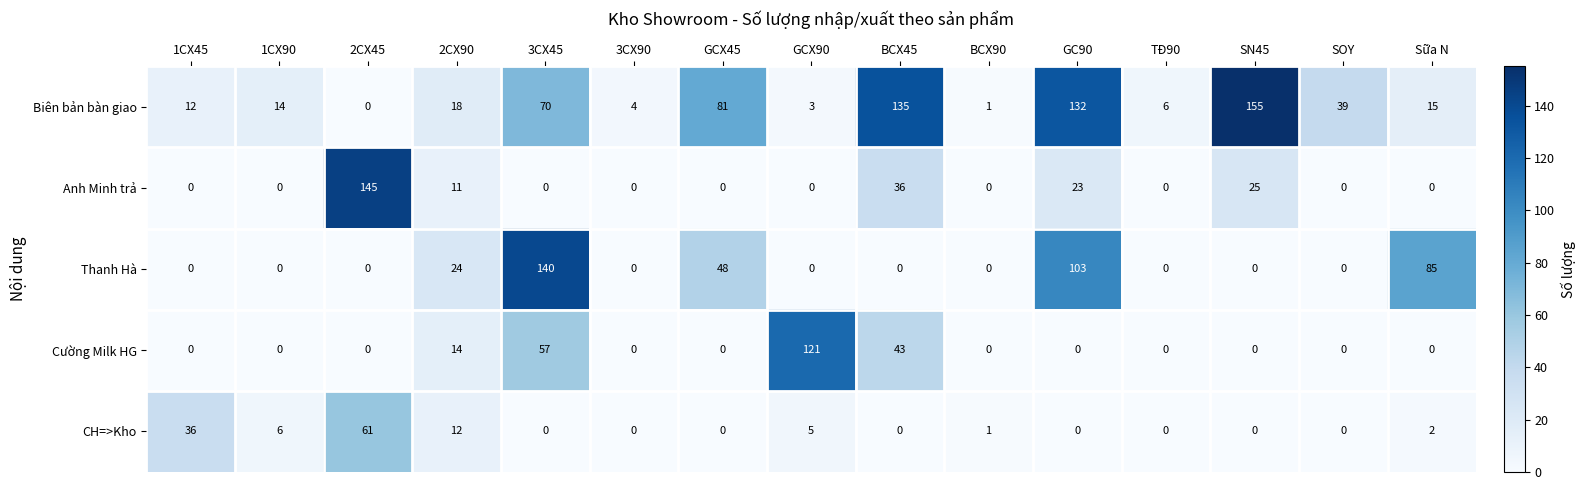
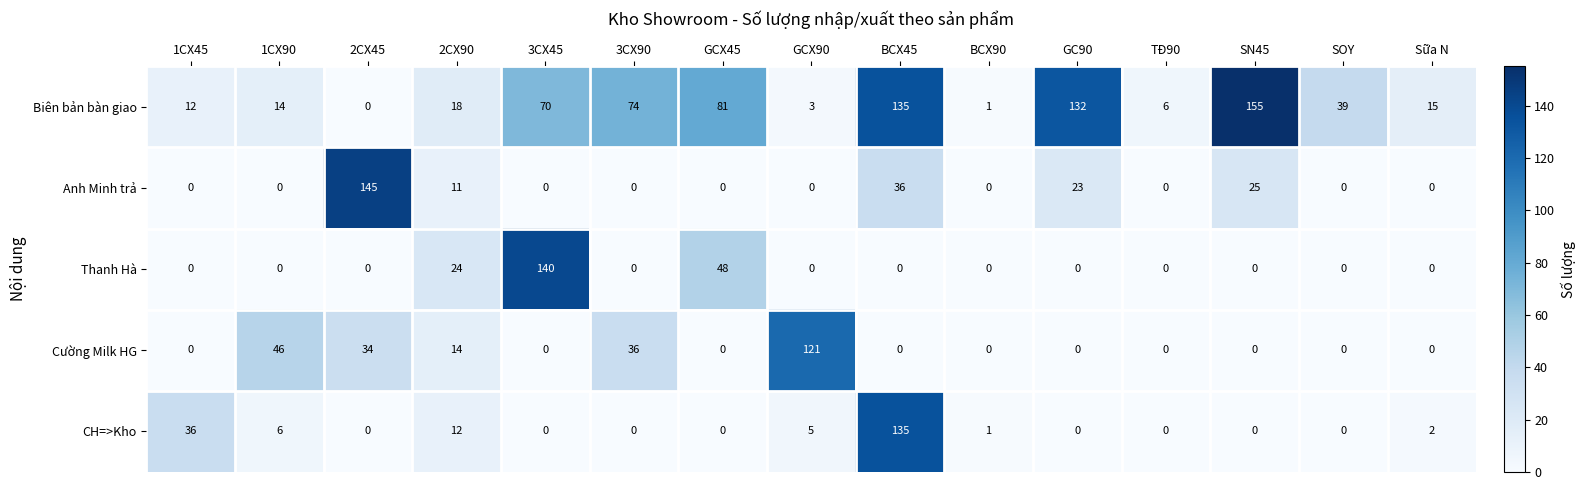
  {
    "Biên bản bàn giao": {
      "1CX45": 12,
      "1CX90": 14,
      "2CX45": 0,
      "2CX90": 18,
      "3CX45": 70,
-     "3CX90": 4,
+     "3CX90": 74,
      "GCX45": 81,
      "GCX90": 3,
      "BCX45": 135,
      "BCX90": 1,
      "GC90": 132,
      "TĐ90": 6,
      "SN45": 155,
      "SOY": 39,
      "Sữa N": 15
    },
    "Anh Minh trả": {
      "1CX45": 0,
      "1CX90": 0,
      "2CX45": 145,
      "2CX90": 11,
      "3CX45": 0,
      "3CX90": 0,
      "GCX45": 0,
      "GCX90": 0,
      "BCX45": 36,
      "BCX90": 0,
      "GC90": 23,
      "TĐ90": 0,
      "SN45": 25,
      "SOY": 0,
      "Sữa N": 0
    },
    "Thanh Hà": {
      "1CX45": 0,
      "1CX90": 0,
      "2CX45": 0,
      "2CX90": 24,
      "3CX45": 140,
      "3CX90": 0,
      "GCX45": 48,
      "GCX90": 0,
      "BCX45": 0,
      "BCX90": 0,
-     "GC90": 103,
+     "GC90": 0,
      "TĐ90": 0,
      "SN45": 0,
      "SOY": 0,
-     "Sữa N": 85
+     "Sữa N": 0
    },
    "Cường Milk HG": {
      "1CX45": 0,
-     "1CX90": 0,
-     "2CX45": 0,
+     "1CX90": 46,
+     "2CX45": 34,
      "2CX90": 14,
-     "3CX45": 57,
-     "3CX90": 0,
+     "3CX45": 0,
+     "3CX90": 36,
      "GCX45": 0,
      "GCX90": 121,
-     "BCX45": 43,
+     "BCX45": 0,
      "BCX90": 0,
      "GC90": 0,
      "TĐ90": 0,
      "SN45": 0,
      "SOY": 0,
      "Sữa N": 0
    },
    "CH=>Kho": {
      "1CX45": 36,
      "1CX90": 6,
-     "2CX45": 61,
+     "2CX45": 0,
      "2CX90": 12,
      "3CX45": 0,
      "3CX90": 0,
      "GCX45": 0,
      "GCX90": 5,
-     "BCX45": 0,
+     "BCX45": 135,
      "BCX90": 1,
      "GC90": 0,
      "TĐ90": 0,
      "SN45": 0,
      "SOY": 0,
      "Sữa N": 2
    }
  }
